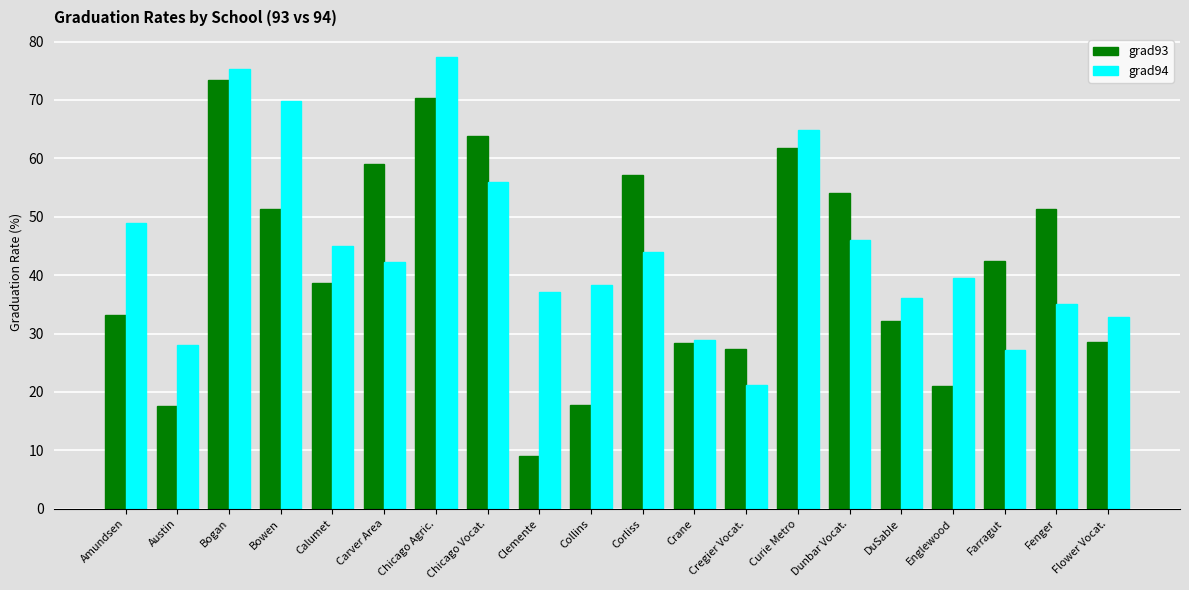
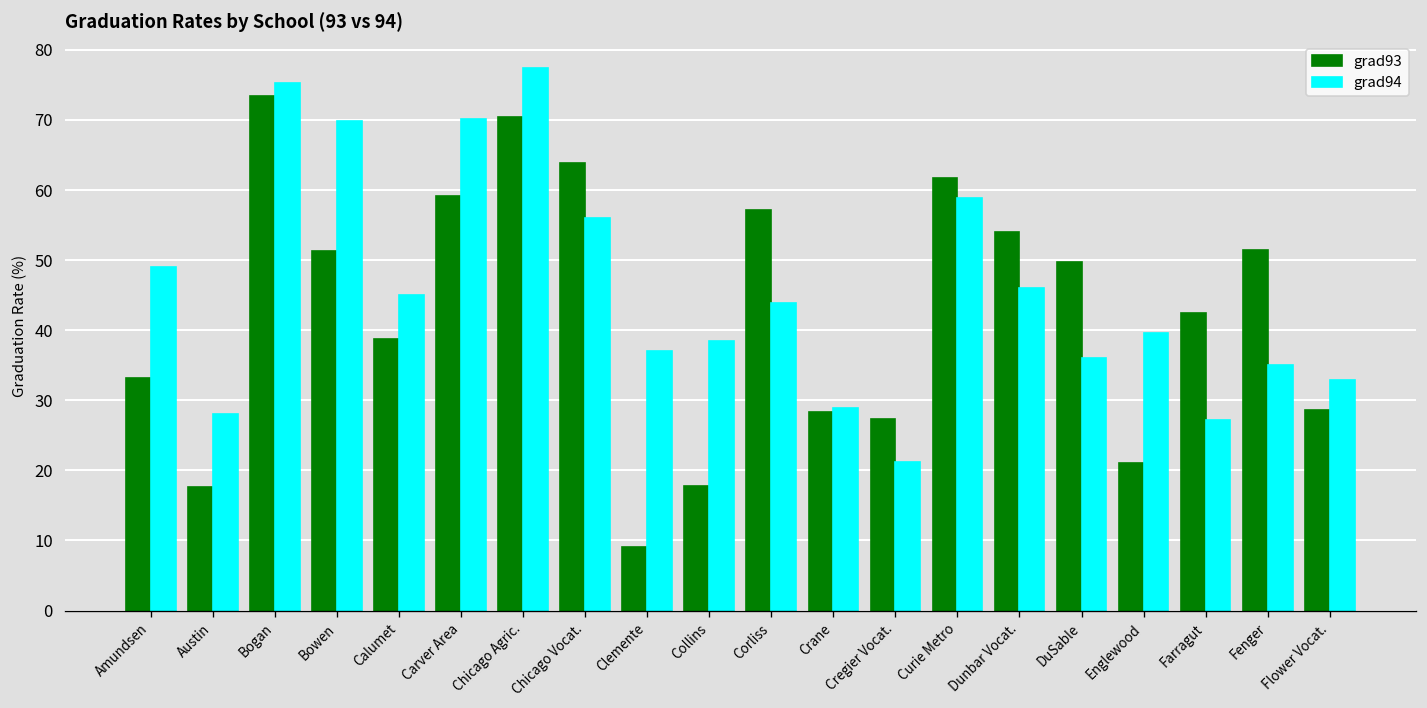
  {
    "grad93": {
      "Amundsen": 33,
      "Austin": 18,
      "Bogan": 73,
      "Bowen": 51,
      "Calumet": 39,
      "Carver Area": 59,
      "Chicago Agric.": 70,
      "Chicago Vocat.": 64,
      "Clemente": 9,
      "Collins": 18,
      "Corliss": 57,
      "Crane": 28,
      "Cregier Vocat.": 27,
      "Curie Metro": 62,
      "Dunbar Vocat.": 54,
-     "DuSable": 32,
+     "DuSable": 50,
      "Englewood": 21,
      "Farragut": 43,
      "Fenger": 51,
      "Flower Vocat.": 29
    },
    "grad94": {
      "Amundsen": 49,
      "Austin": 28,
      "Bogan": 75,
      "Bowen": 70,
      "Calumet": 45,
-     "Carver Area": 42,
+     "Carver Area": 70,
      "Chicago Agric.": 77,
      "Chicago Vocat.": 56,
      "Clemente": 37,
      "Collins": 38,
      "Corliss": 44,
      "Crane": 29,
      "Cregier Vocat.": 21,
-     "Curie Metro": 65,
+     "Curie Metro": 59,
      "Dunbar Vocat.": 46,
      "DuSable": 36,
      "Englewood": 40,
      "Farragut": 27,
      "Fenger": 35,
      "Flower Vocat.": 33
    }
  }
